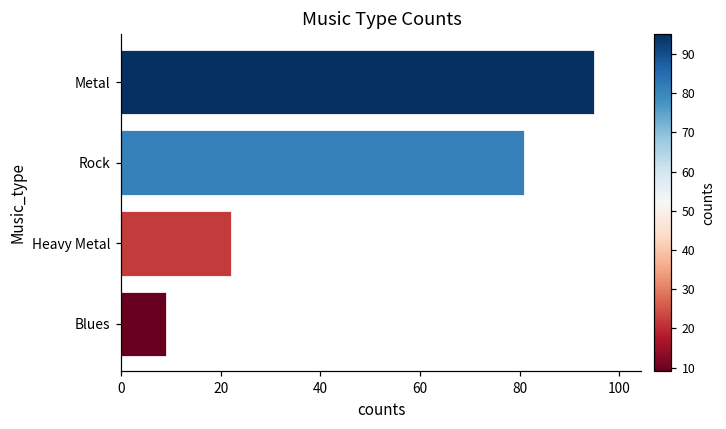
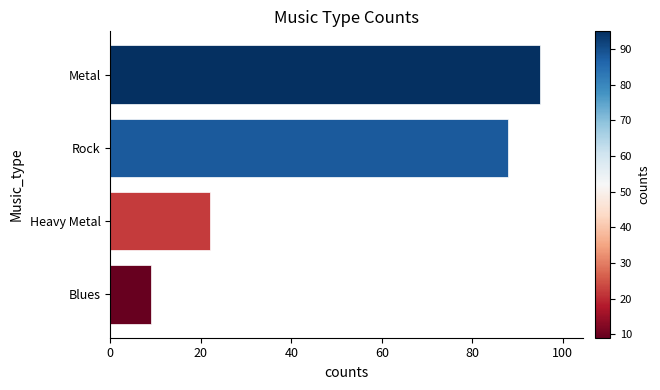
  {
    "Metal": 95,
-   "Rock": 81,
+   "Rock": 88,
    "Heavy Metal": 22,
    "Blues": 9
  }
